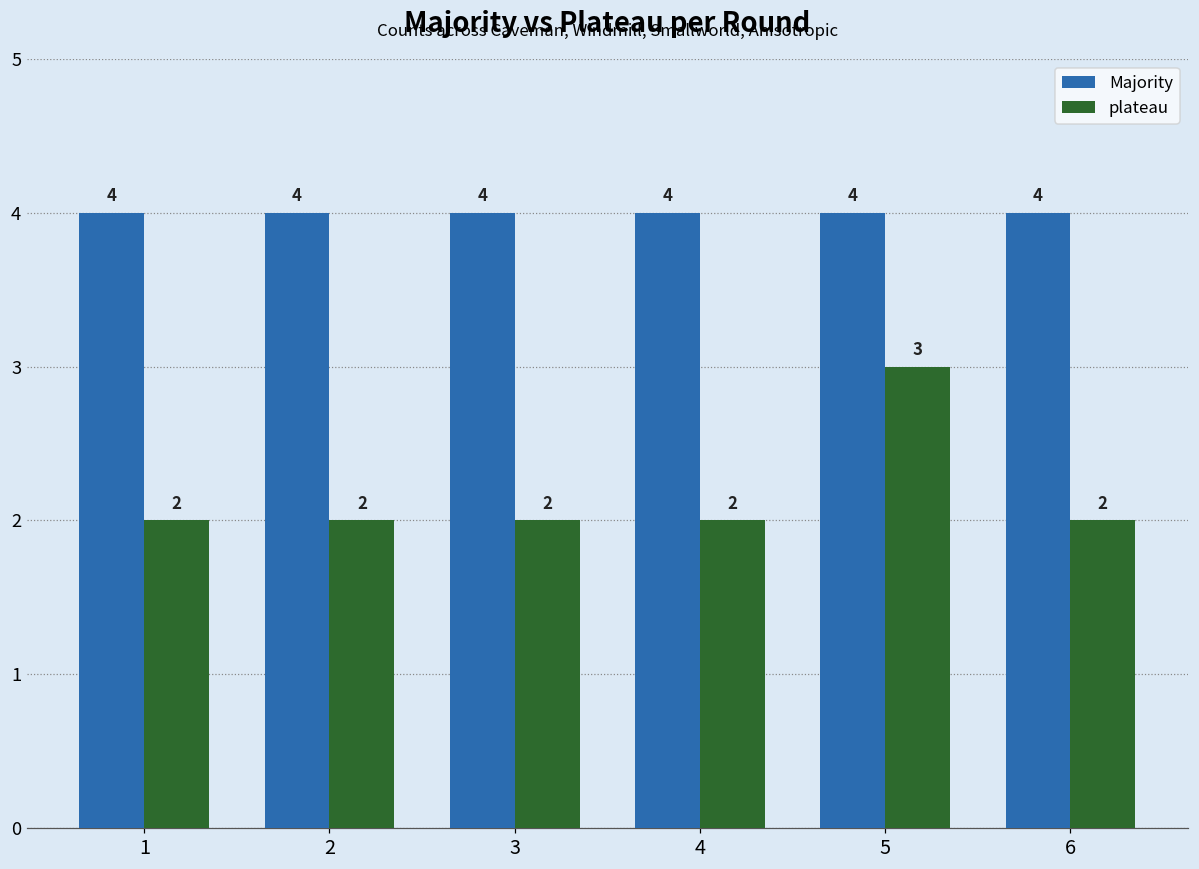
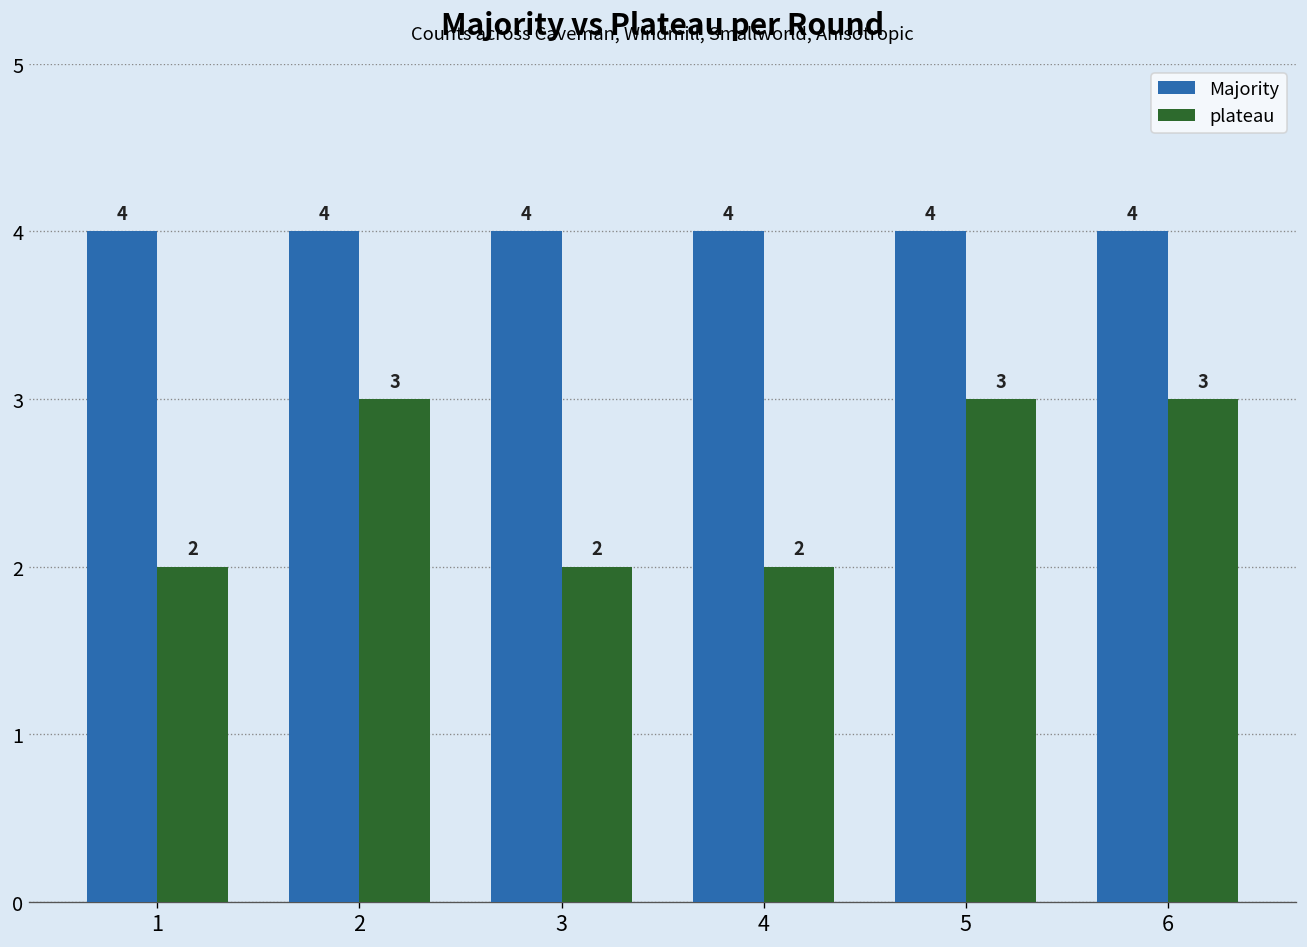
  {
    "Majority": {
      "1": 4,
      "2": 4,
      "3": 4,
      "4": 4,
      "5": 4,
      "6": 4
    },
    "plateau": {
      "1": 2,
-     "2": 2,
+     "2": 3,
      "3": 2,
      "4": 2,
      "5": 3,
-     "6": 2
+     "6": 3
    }
  }
